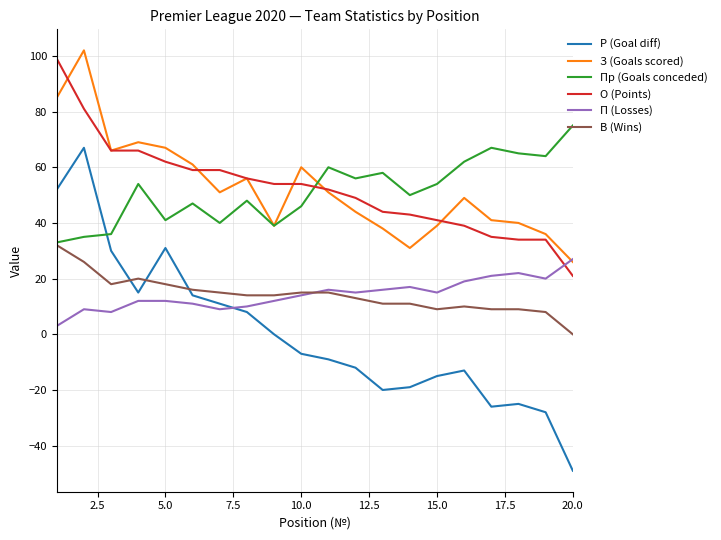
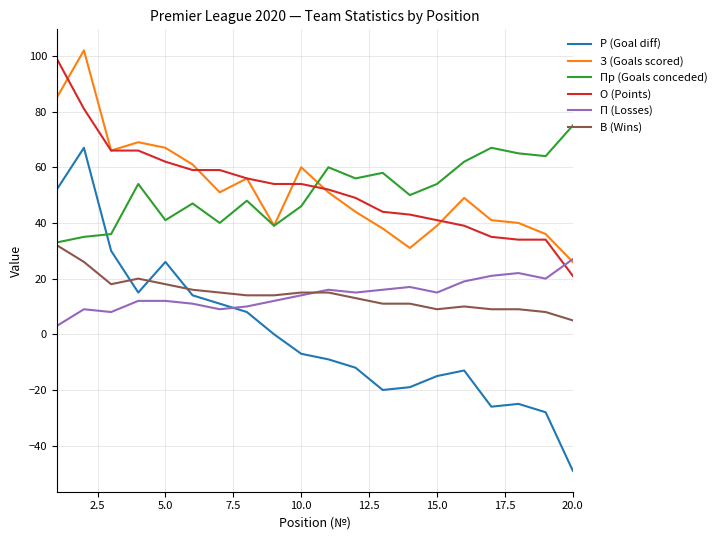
  {
    "Р (Goal diff)": {
-     "5.0": 31,
+     "5.0": 26,
      "10.0": -7,
      "15.0": -15,
      "20.0": -49
    },
    "З (Goals scored)": {
      "5.0": 67,
      "10.0": 60,
      "15.0": 39,
      "20.0": 26
    },
    "Пр (Goals conceded)": {
      "5.0": 41,
      "10.0": 46,
      "15.0": 54,
      "20.0": 75
    },
    "О (Points)": {
      "5.0": 62,
      "10.0": 54,
      "15.0": 41,
      "20.0": 21
    },
    "П (Losses)": {
      "5.0": 12,
      "10.0": 14,
      "15.0": 15,
      "20.0": 27
    },
    "В (Wins)": {
      "5.0": 18,
      "10.0": 15,
      "15.0": 9,
-     "20.0": 0
+     "20.0": 5
    }
  }
